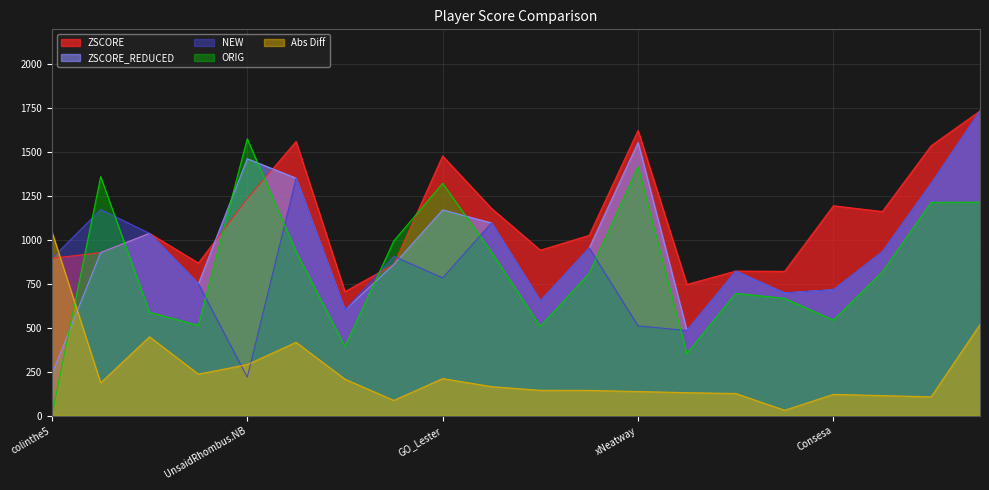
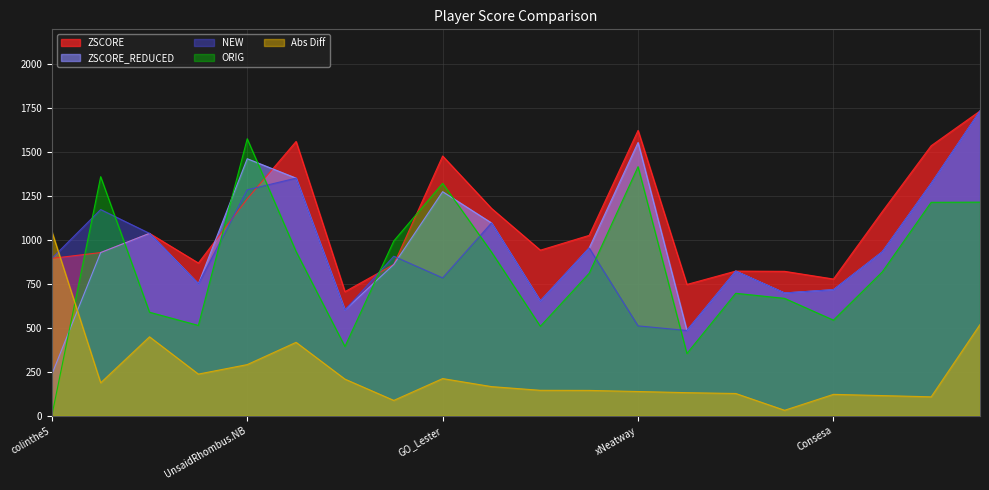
  {
    "ZSCORE": {
      "UnsaidRhombus.NB": 1230,
      "GO_Lester": 1480,
      "xNeatway": 1620,
-     "Consesa": 1200
+     "Consesa": 780
    },
    "ZSCORE_REDUCED": {
      "colinthe5": 240,
      "UnsaidRhombus.NB": 1460,
-     "GO_Lester": 1170,
+     "GO_Lester": 1280,
      "xNeatway": 1560
    },
    "NEW": {
-     "UnsaidRhombus.NB": 220,
+     "UnsaidRhombus.NB": 1290,
      "GO_Lester": 780,
      "xNeatway": 510
    },
    "ORIG": {
      "colinthe5": 0,
      "UnsaidRhombus.NB": 1580,
      "GO_Lester": 1320,
      "xNeatway": 1420,
      "Consesa": 540
    },
    "Abs Diff": {
      "colinthe5": 1050,
      "UnsaidRhombus.NB": 290,
      "GO_Lester": 210,
      "xNeatway": 140,
      "Consesa": 120
    }
  }
